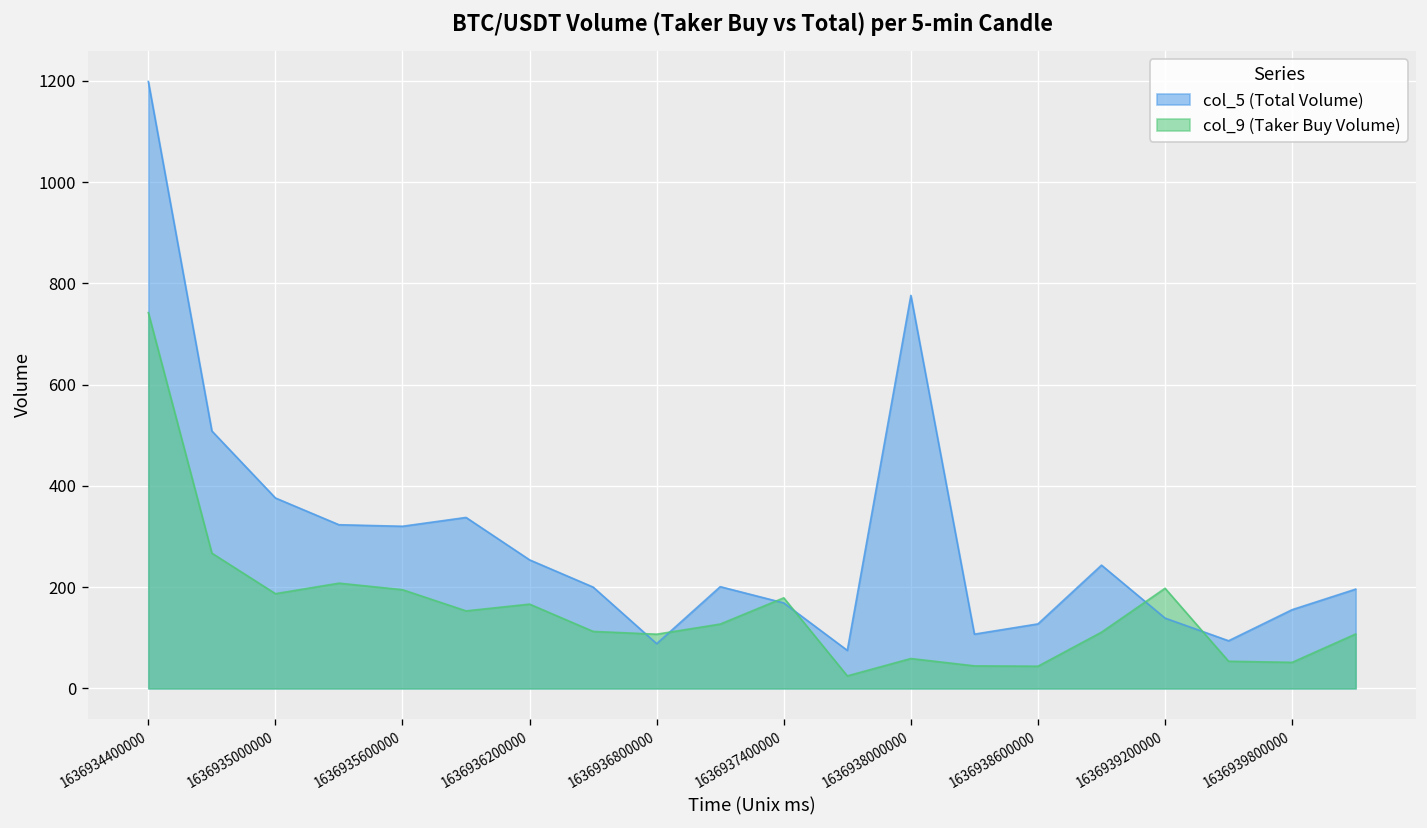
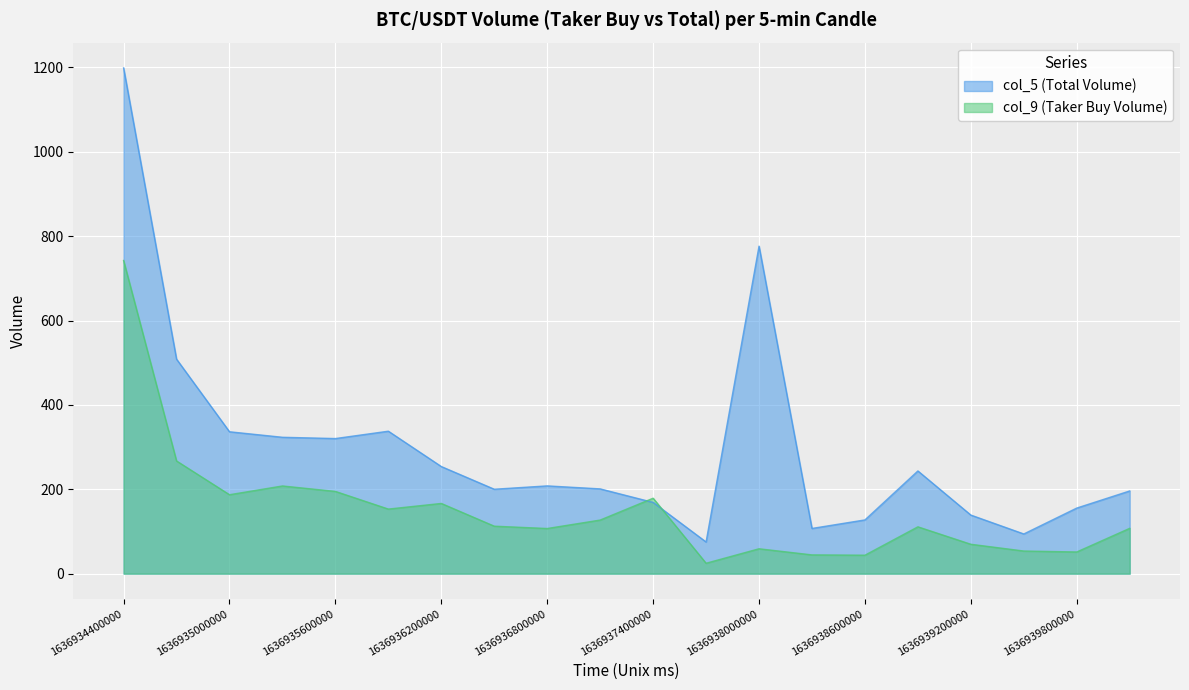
  {
    "col_5 (Total Volume)": {
      "1636934400000": 1200,
-     "1636935000000": 380,
+     "1636935000000": 340,
      "1636935600000": 320,
      "1636936200000": 250,
-     "1636936800000": 90,
+     "1636936800000": 210,
      "1636937400000": 170,
      "1636938000000": 780,
      "1636938600000": 130,
      "1636939200000": 140,
      "1636939800000": 160
    },
    "col_9 (Taker Buy Volume)": {
      "1636934400000": 740,
      "1636935000000": 190,
      "1636935600000": 190,
      "1636936200000": 170,
      "1636936800000": 110,
      "1636937400000": 180,
      "1636938000000": 60,
      "1636938600000": 40,
-     "1636939200000": 200,
+     "1636939200000": 70,
      "1636939800000": 50
    }
  }
